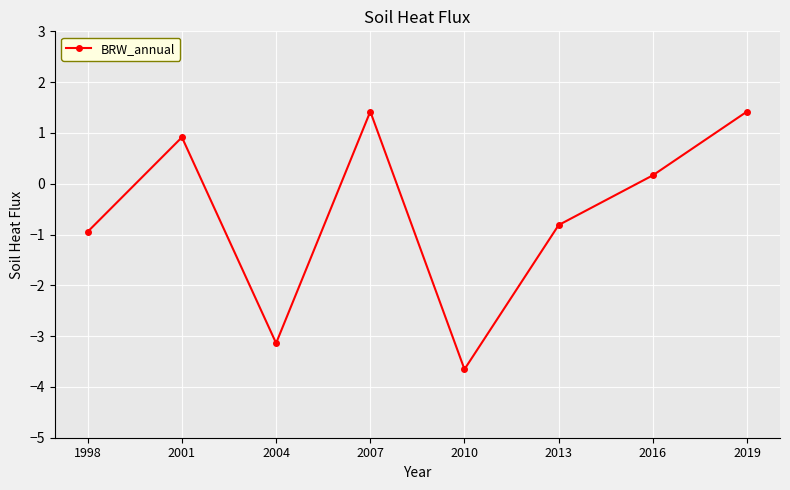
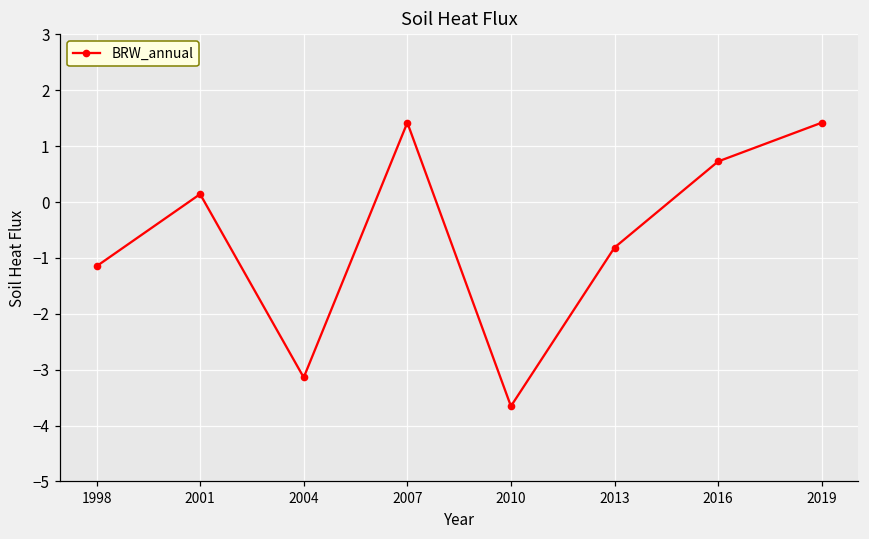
  {
-   "1998": -0.9,
-   "2001": 0.9,
+   "1998": -1.1,
+   "2001": 0.1,
    "2004": -3.1,
    "2007": 1.4,
    "2010": -3.7,
    "2013": -0.8,
-   "2016": 0.2,
+   "2016": 0.7,
    "2019": 1.4
  }
